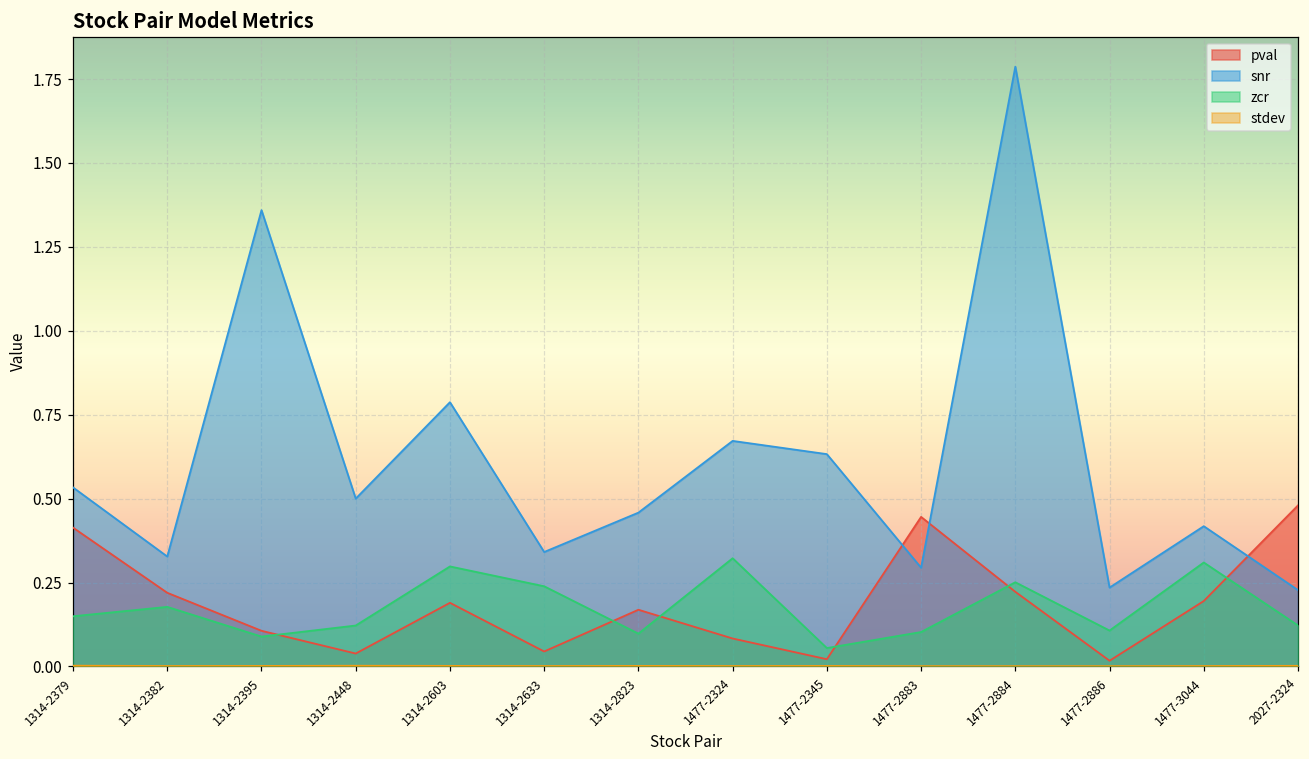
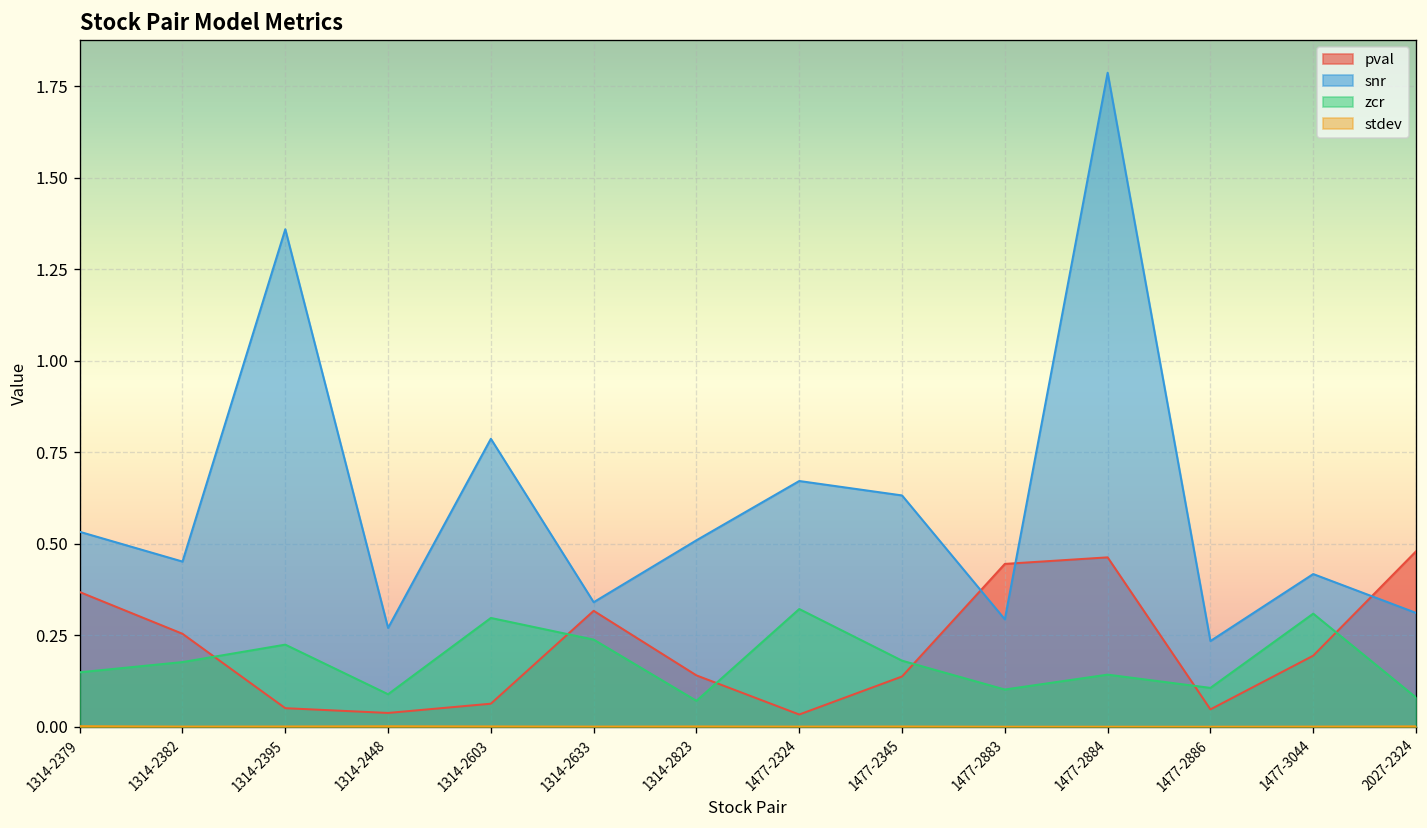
  {
    "pval": {
-     "1314-2379": 0.41,
-     "1314-2382": 0.22,
-     "1314-2395": 0.11,
+     "1314-2379": 0.37,
+     "1314-2382": 0.25,
+     "1314-2395": 0.05,
      "1314-2448": 0.04,
-     "1314-2603": 0.19,
-     "1314-2633": 0.04,
-     "1314-2823": 0.17,
-     "1477-2324": 0.08,
-     "1477-2345": 0.02,
+     "1314-2603": 0.06,
+     "1314-2633": 0.32,
+     "1314-2823": 0.14,
+     "1477-2324": 0.03,
+     "1477-2345": 0.14,
      "1477-2883": 0.45,
-     "1477-2884": 0.22,
-     "1477-2886": 0.02,
+     "1477-2884": 0.46,
+     "1477-2886": 0.05,
      "1477-3044": 0.19,
      "2027-2324": 0.48
    },
    "snr": {
      "1314-2379": 0.53,
-     "1314-2382": 0.33,
+     "1314-2382": 0.45,
      "1314-2395": 1.36,
-     "1314-2448": 0.50,
+     "1314-2448": 0.27,
      "1314-2603": 0.79,
      "1314-2633": 0.34,
-     "1314-2823": 0.46,
+     "1314-2823": 0.51,
      "1477-2324": 0.67,
      "1477-2345": 0.63,
      "1477-2883": 0.29,
      "1477-2884": 1.79,
      "1477-2886": 0.23,
      "1477-3044": 0.42,
-     "2027-2324": 0.23
+     "2027-2324": 0.31
    },
    "zcr": {
      "1314-2379": 0.15,
      "1314-2382": 0.18,
-     "1314-2395": 0.09,
-     "1314-2448": 0.12,
+     "1314-2395": 0.22,
+     "1314-2448": 0.09,
      "1314-2603": 0.30,
      "1314-2633": 0.24,
-     "1314-2823": 0.10,
+     "1314-2823": 0.07,
      "1477-2324": 0.32,
-     "1477-2345": 0.05,
+     "1477-2345": 0.18,
      "1477-2883": 0.10,
-     "1477-2884": 0.25,
+     "1477-2884": 0.14,
      "1477-2886": 0.11,
      "1477-3044": 0.31,
-     "2027-2324": 0.12
+     "2027-2324": 0.08
    },
    "stdev": {
      "1314-2379": 0.00,
      "1314-2382": 0.00,
      "1314-2395": 0.00,
      "1314-2448": 0.00,
      "1314-2603": 0.00,
      "1314-2633": 0.00,
      "1314-2823": 0.00,
      "1477-2324": 0.00,
      "1477-2345": 0.00,
      "1477-2883": 0.00,
      "1477-2884": 0.00,
      "1477-2886": 0.00,
      "1477-3044": 0.00,
      "2027-2324": 0.00
    }
  }
